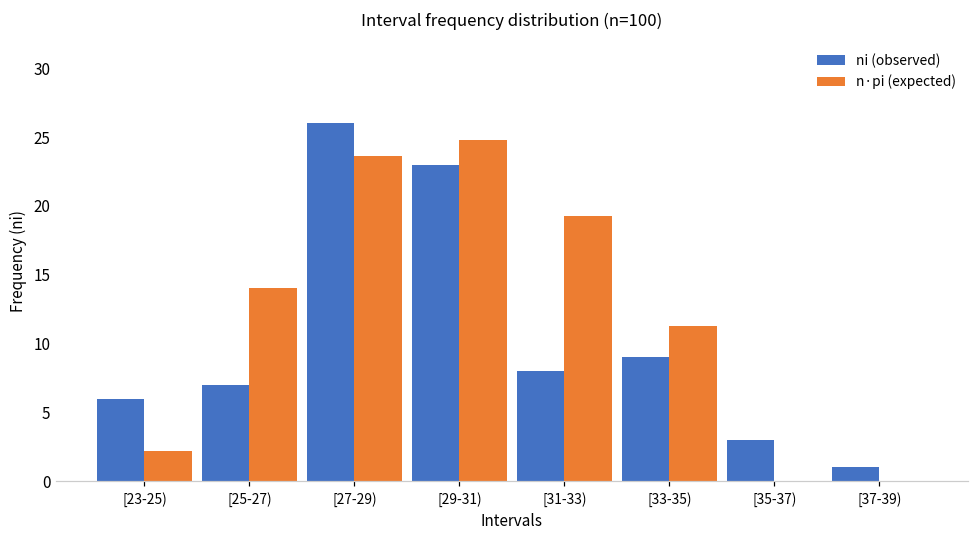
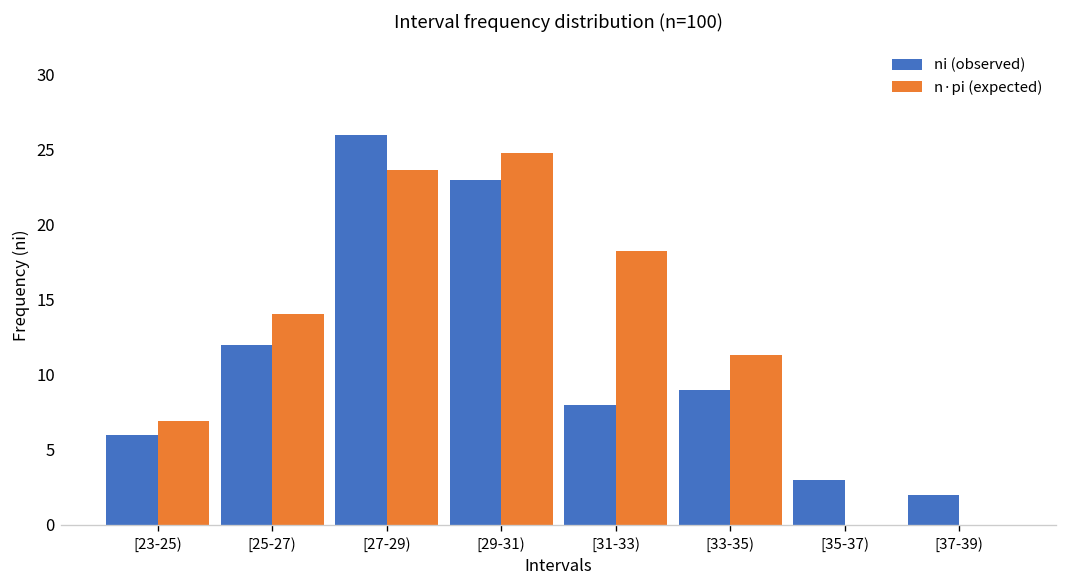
  {
    "ni (observed)": {
      "[23-25)": 6,
-     "[25-27)": 7,
+     "[25-27)": 12,
      "[27-29)": 26,
      "[29-31)": 23,
      "[31-33)": 8,
      "[33-35)": 9,
      "[35-37)": 3,
-     "[37-39)": 1
+     "[37-39)": 2
    },
    "n·pi (expected)": {
-     "[23-25)": 2.2,
+     "[23-25)": 7.0,
      "[25-27)": 14.0,
      "[27-29)": 23.7,
      "[29-31)": 24.8,
-     "[31-33)": 19.3,
+     "[31-33)": 18.2,
      "[33-35)": 11.3,
      "[35-37)": 0.0,
      "[37-39)": 0.0
    }
  }
